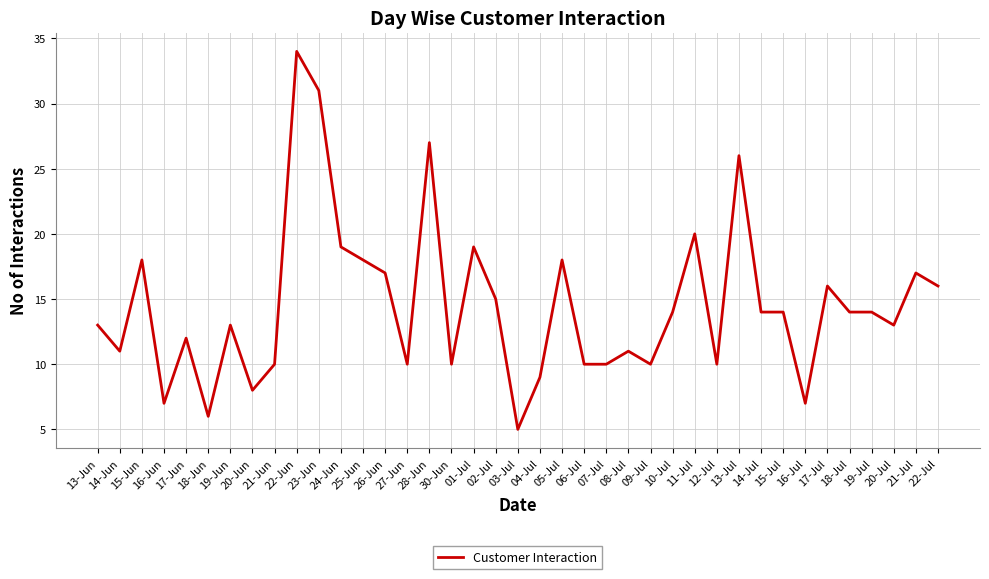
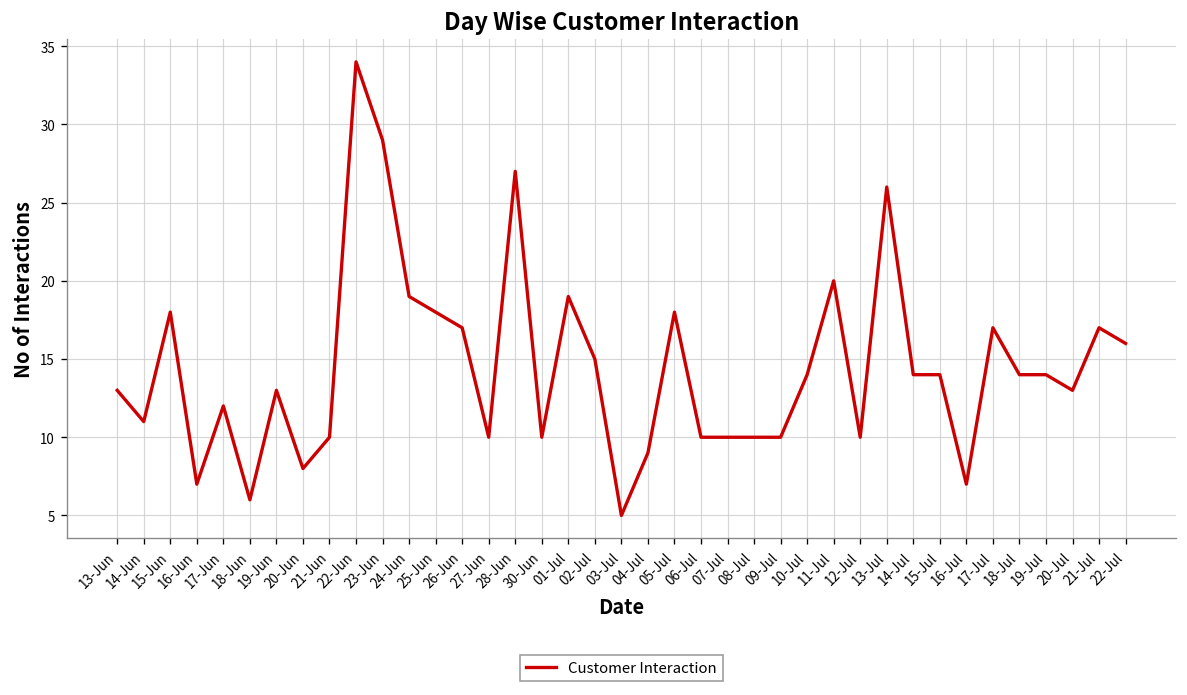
  {
    "13-Jun": 13,
    "14-Jun": 11,
    "15-Jun": 18,
    "16-Jun": 7,
    "17-Jun": 12,
    "18-Jun": 6,
    "19-Jun": 13,
    "20-Jun": 8,
    "21-Jun": 10,
    "22-Jun": 34,
-   "23-Jun": 31,
+   "23-Jun": 29,
    "24-Jun": 19,
    "25-Jun": 18,
    "26-Jun": 17,
    "27-Jun": 10,
    "28-Jun": 27,
    "30-Jun": 10,
    "01-Jul": 19,
    "02-Jul": 15,
    "03-Jul": 5,
    "04-Jul": 9,
    "05-Jul": 18,
    "06-Jul": 10,
    "07-Jul": 10,
-   "08-Jul": 11,
+   "08-Jul": 10,
    "09-Jul": 10,
    "10-Jul": 14,
    "11-Jul": 20,
    "12-Jul": 10,
    "13-Jul": 26,
    "14-Jul": 14,
    "15-Jul": 14,
    "16-Jul": 7,
-   "17-Jul": 16,
+   "17-Jul": 17,
    "18-Jul": 14,
    "19-Jul": 14,
    "20-Jul": 13,
    "21-Jul": 17,
    "22-Jul": 16
  }
